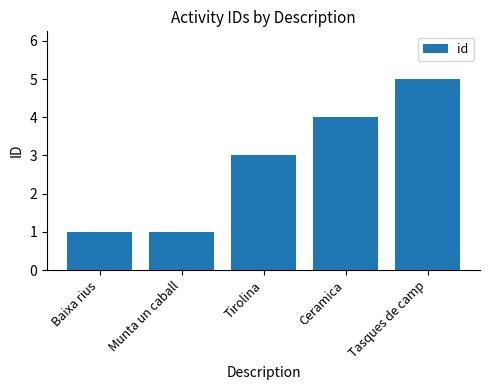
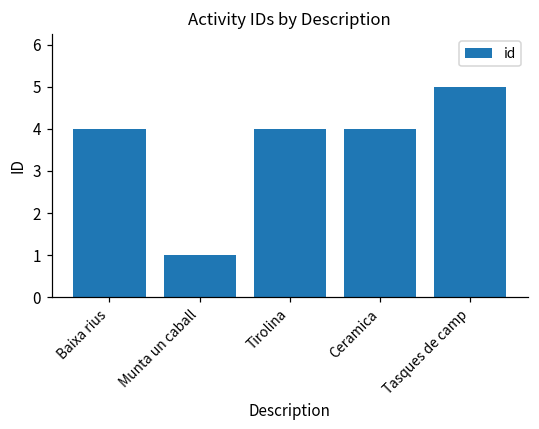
  {
-   "Baixa rius": 1,
+   "Baixa rius": 4,
    "Munta un caball": 1,
-   "Tirolina": 3,
+   "Tirolina": 4,
    "Ceramica": 4,
    "Tasques de camp": 5
  }
